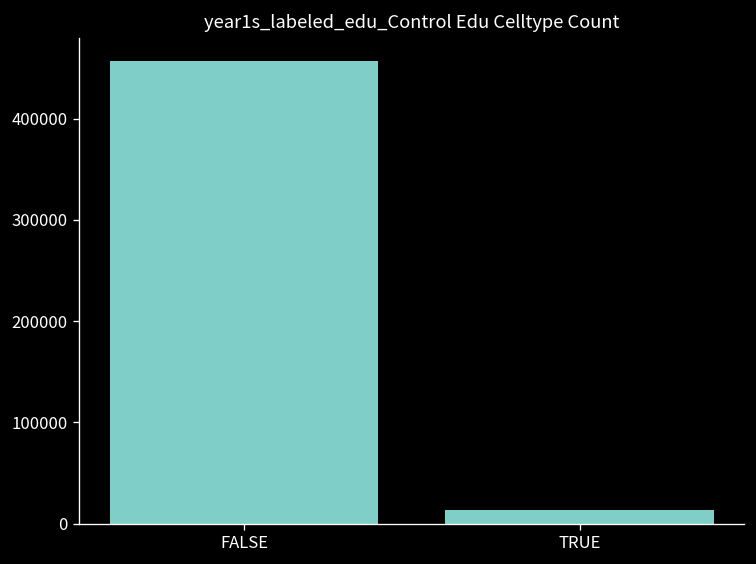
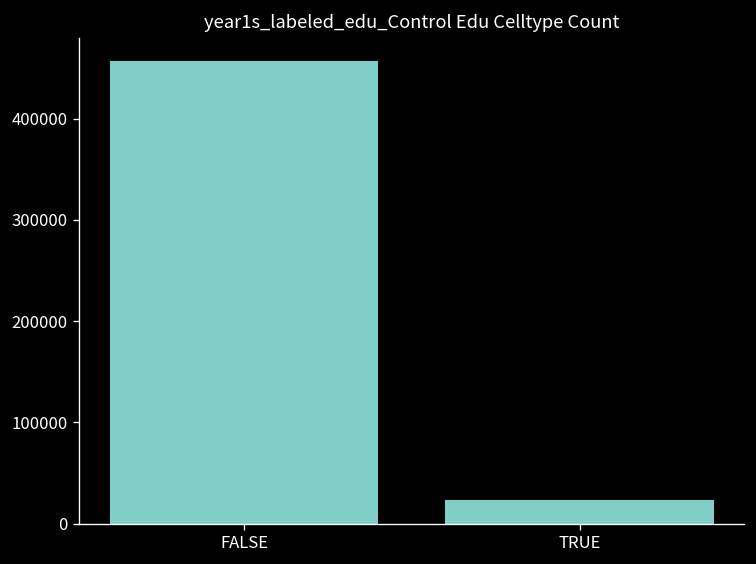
  {
    "FALSE": 460000,
-   "TRUE": 10000
+   "TRUE": 20000
  }
